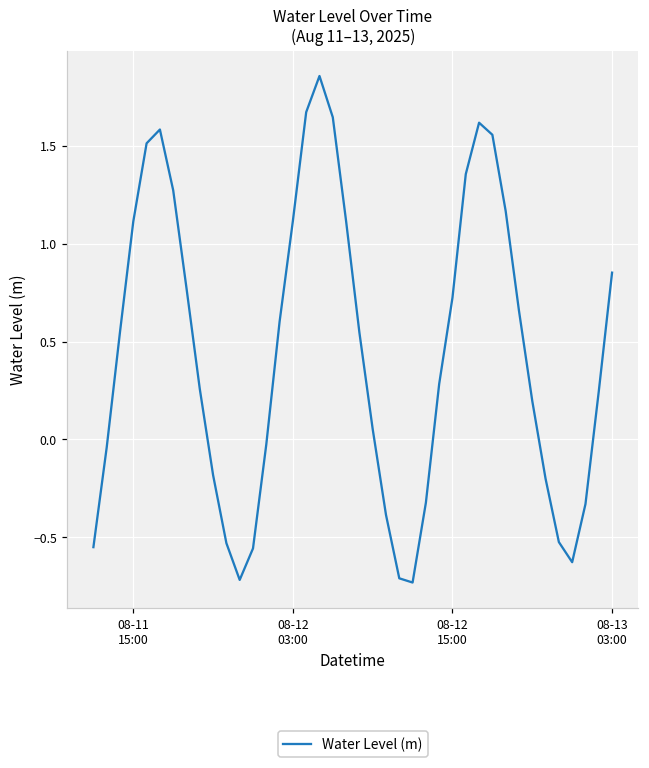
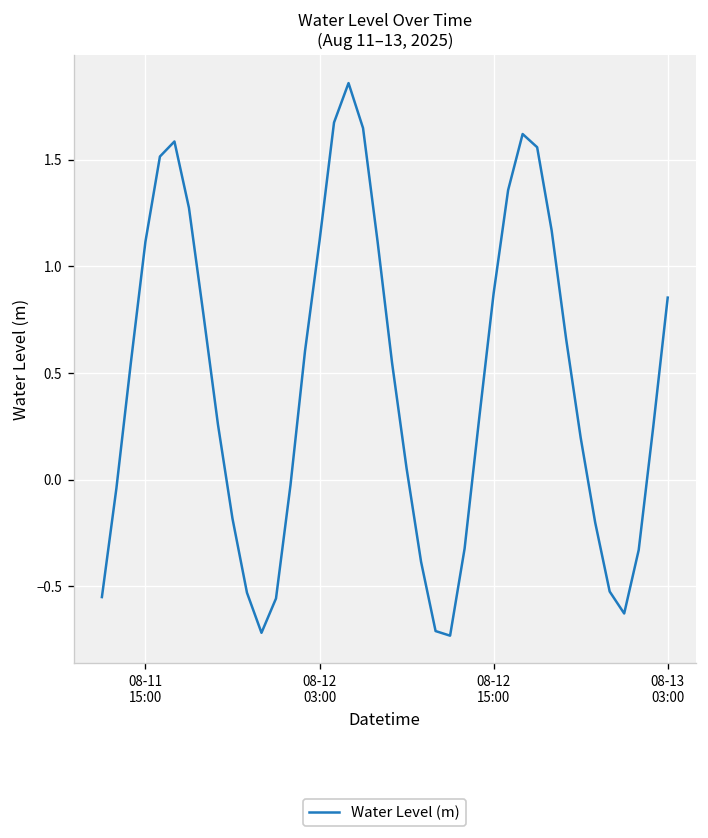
  {
    "08-11 15:00": 1.11,
    "08-12 03:00": 1.12,
-   "08-12 15:00": 0.73,
+   "08-12 15:00": 0.87,
    "08-13 03:00": 0.85
  }
